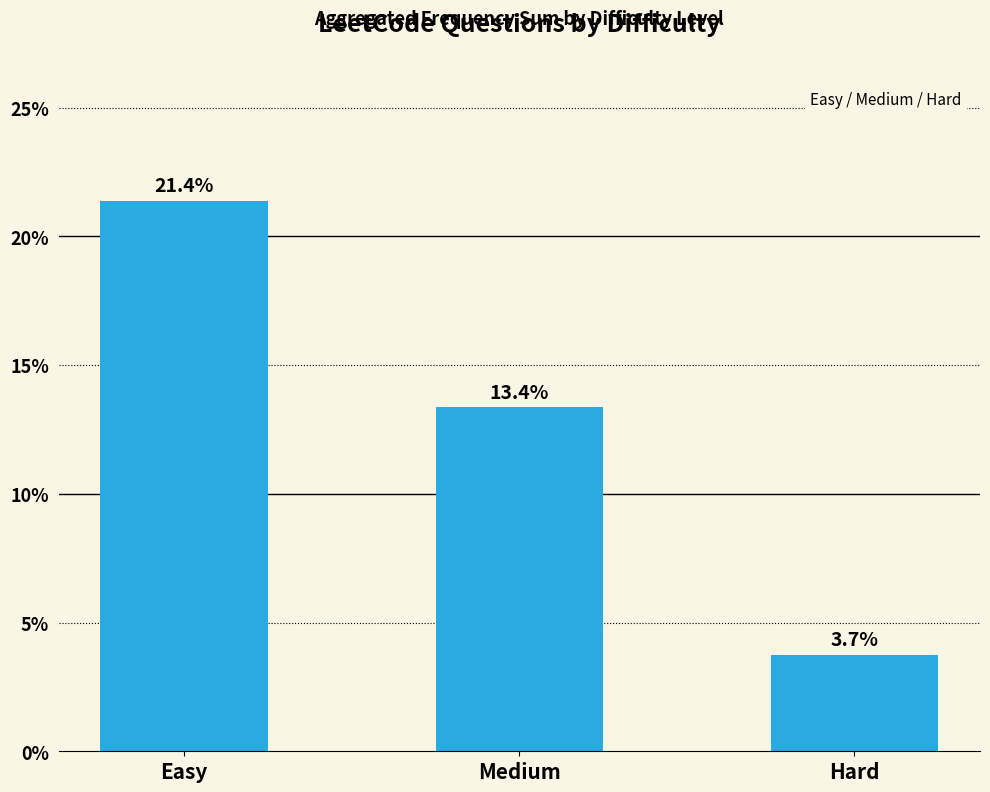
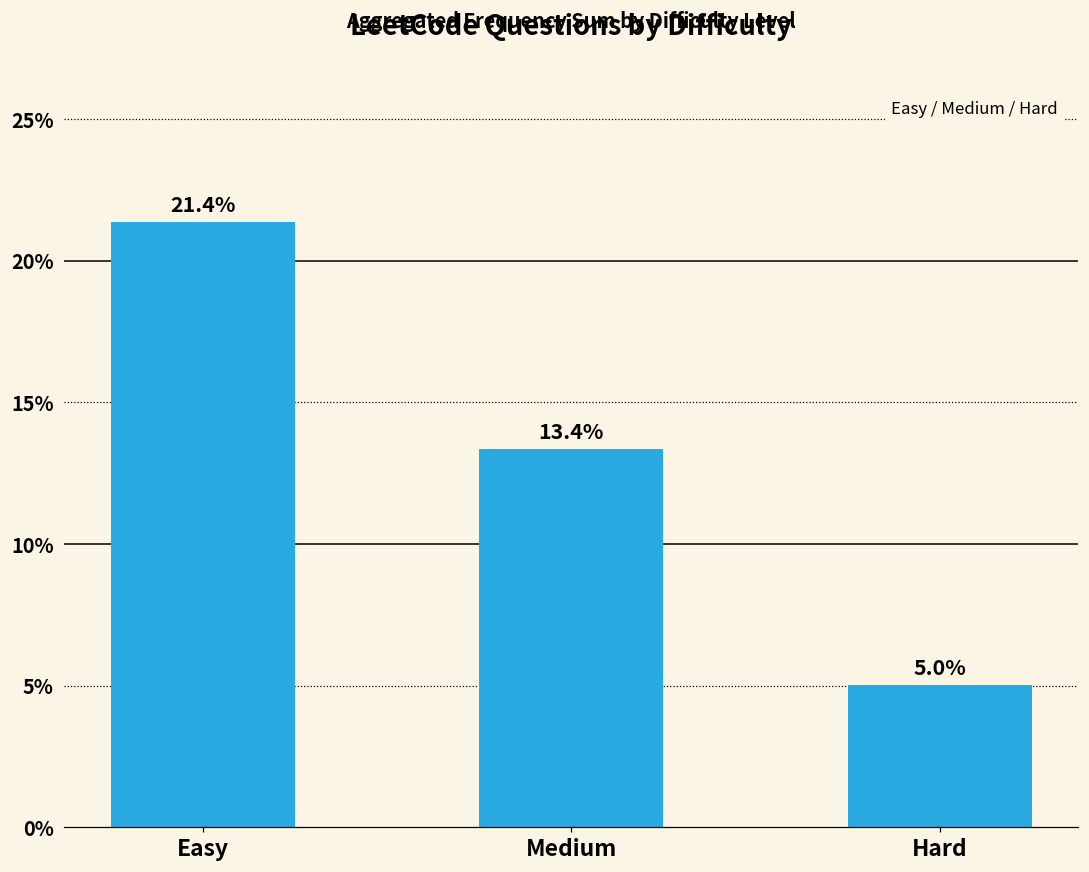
  {
    "Easy": "21.4%",
    "Medium": "13.4%",
-   "Hard": "3.7%"
+   "Hard": "5.0%"
  }
